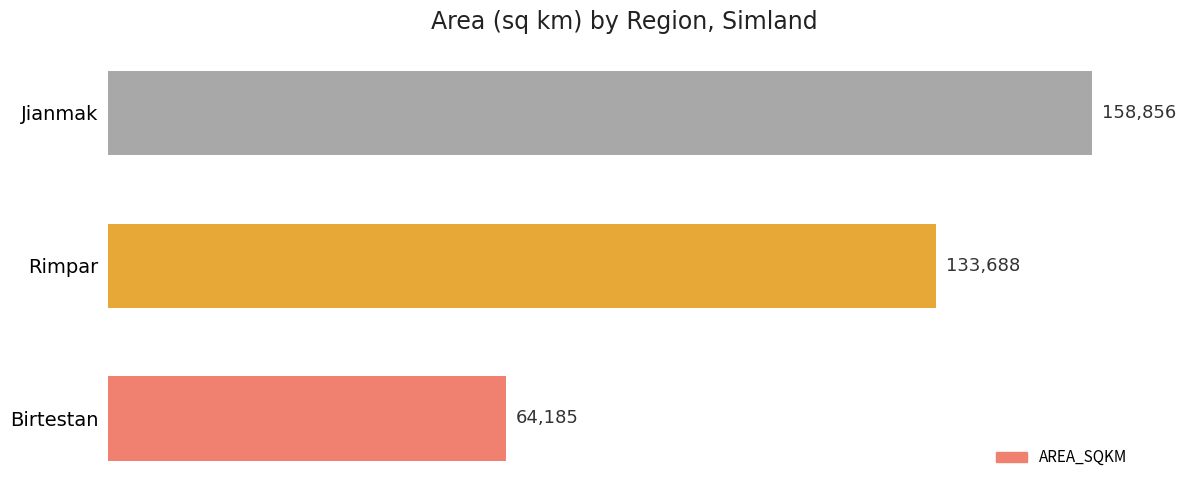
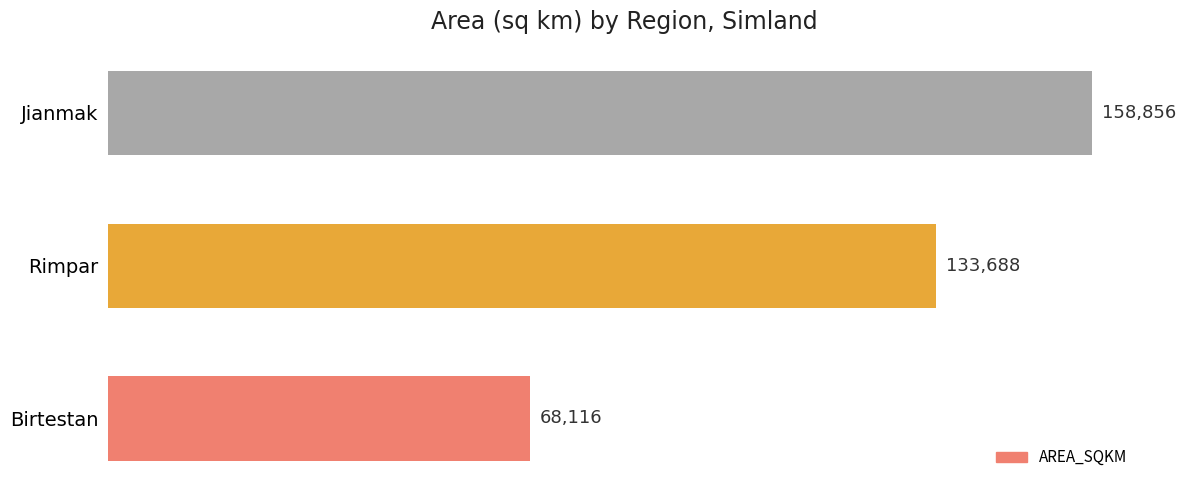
  {
    "Jianmak": "158,856",
    "Rimpar": "133,688",
-   "Birtestan": "64,185"
+   "Birtestan": "68,116"
  }
